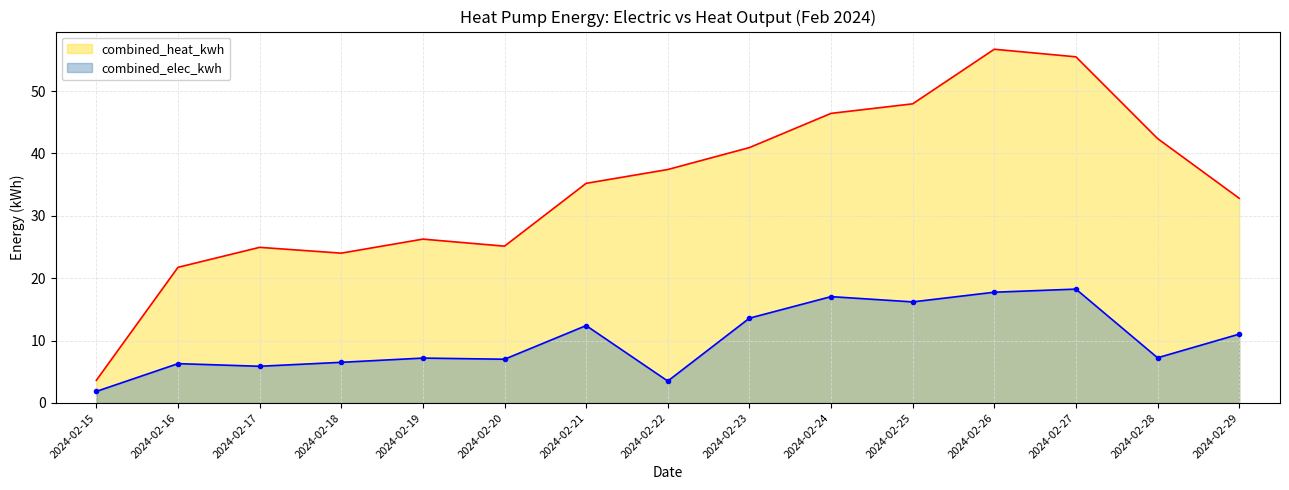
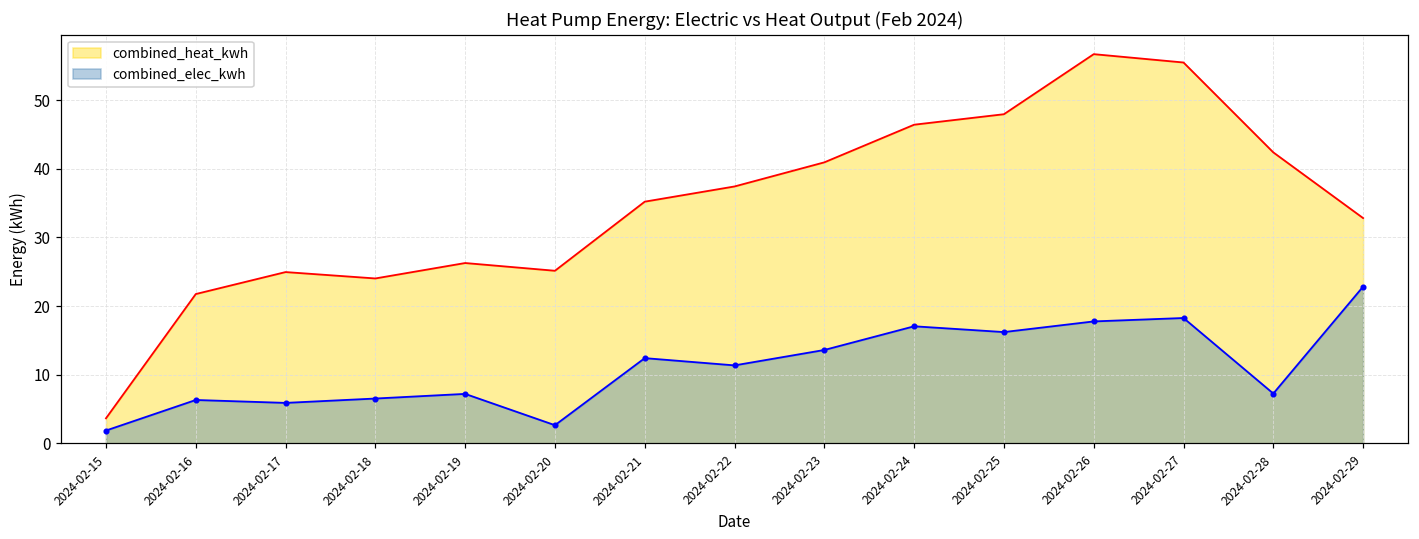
  {
    "combined_heat_kwh": {
      "2024-02-15": 4,
      "2024-02-16": 22,
      "2024-02-17": 25,
      "2024-02-18": 24,
      "2024-02-19": 26,
      "2024-02-20": 25,
      "2024-02-21": 35,
      "2024-02-22": 37,
      "2024-02-23": 41,
      "2024-02-24": 46,
      "2024-02-25": 48,
      "2024-02-26": 57,
      "2024-02-27": 55,
      "2024-02-28": 42,
      "2024-02-29": 33
    },
    "combined_elec_kwh": {
      "2024-02-15": 2,
      "2024-02-16": 6,
      "2024-02-17": 6,
      "2024-02-18": 7,
      "2024-02-19": 7,
-     "2024-02-20": 7,
+     "2024-02-20": 3,
      "2024-02-21": 12,
-     "2024-02-22": 4,
+     "2024-02-22": 11,
      "2024-02-23": 14,
      "2024-02-24": 17,
      "2024-02-25": 16,
      "2024-02-26": 18,
      "2024-02-27": 18,
      "2024-02-28": 7,
-     "2024-02-29": 11
+     "2024-02-29": 23
    }
  }
